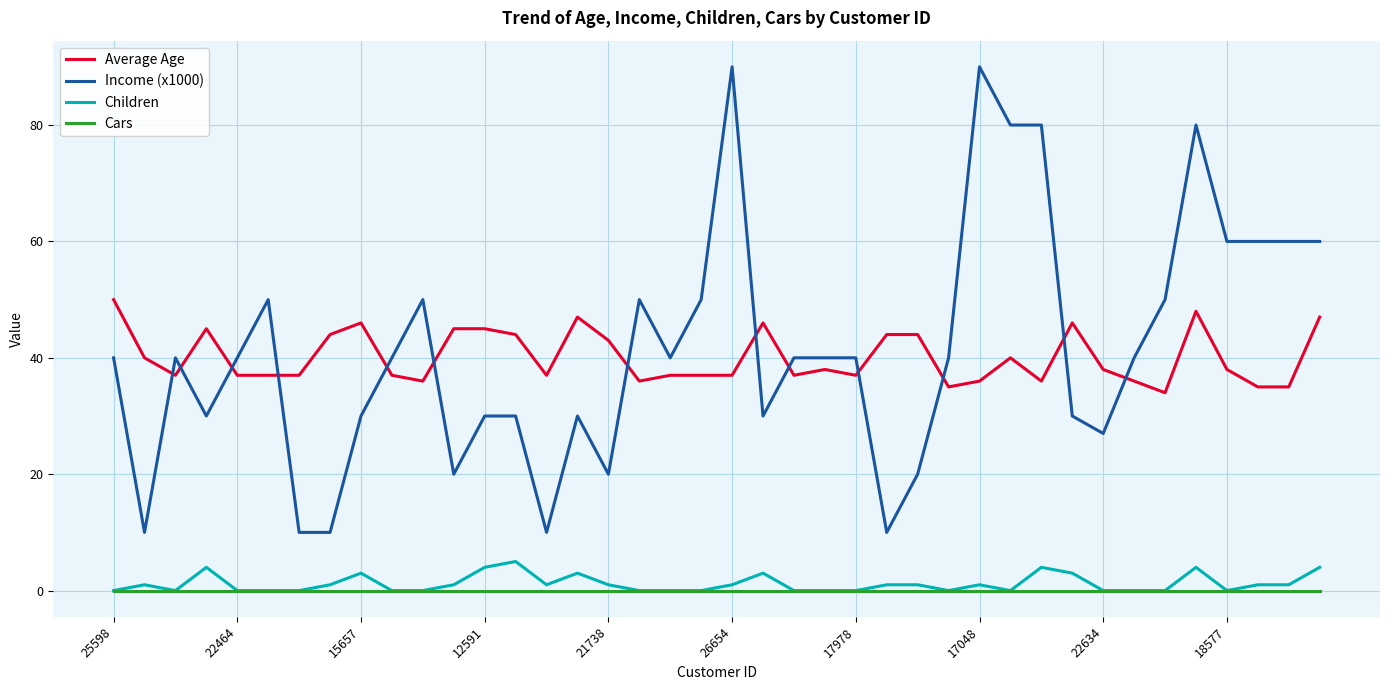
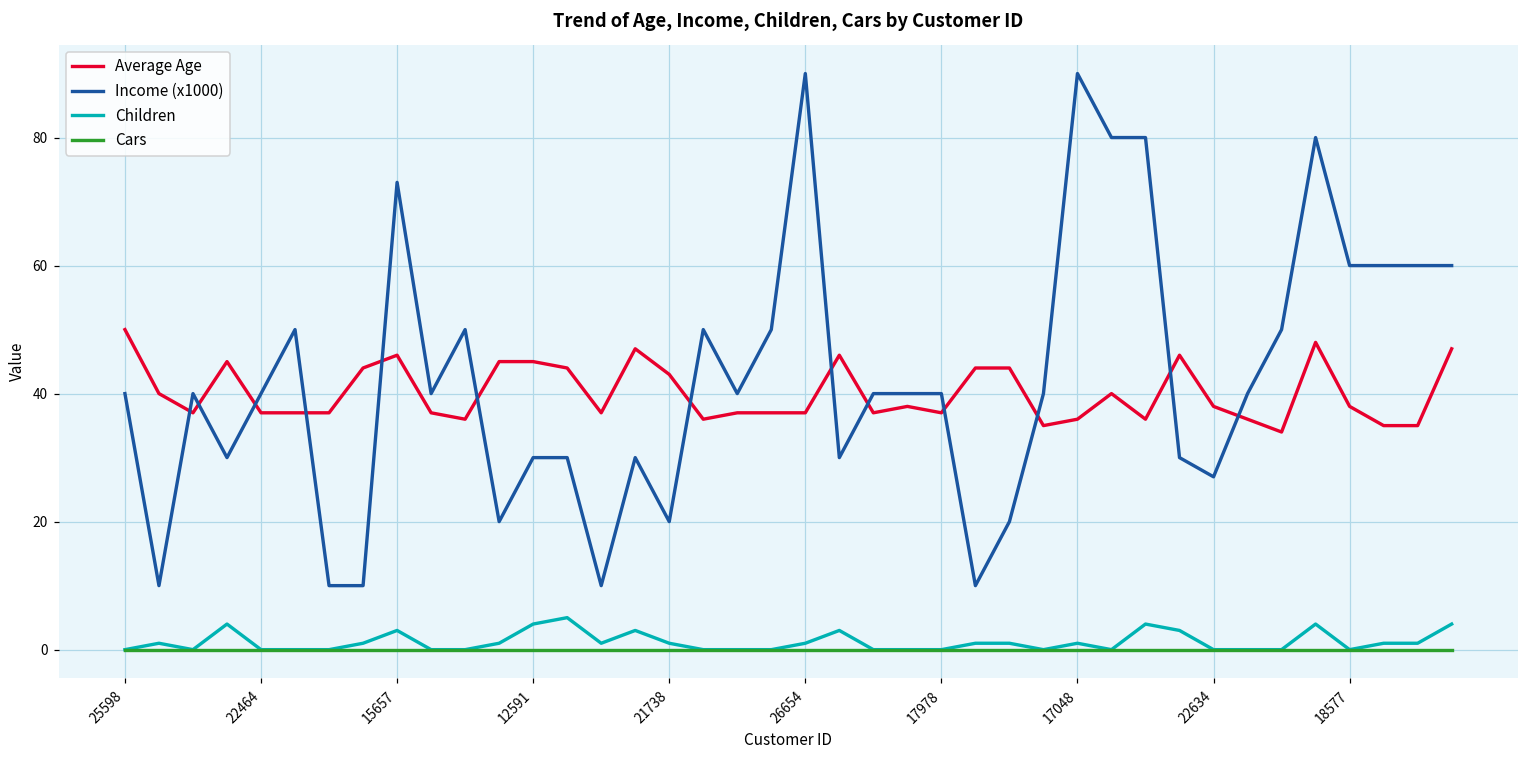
  {
    "Average Age": {
      "25598": 50,
      "22464": 37,
      "15657": 46,
      "12591": 45,
      "21738": 43,
      "26654": 37,
      "17978": 37,
      "17048": 36,
      "22634": 38,
      "18577": 38
    },
    "Income (x1000)": {
      "25598": 40,
      "22464": 40,
-     "15657": 30,
+     "15657": 73,
      "12591": 30,
      "21738": 20,
      "26654": 90,
      "17978": 40,
      "17048": 90,
      "22634": 27,
      "18577": 60
    },
    "Children": {
      "15657": 3,
      "12591": 4,
      "21738": 1,
      "26654": 1,
      "17048": 1
    },
    "Cars": {
      "15657": 0,
      "12591": 0,
      "21738": 0,
      "26654": 0,
      "17048": 0
    }
  }
